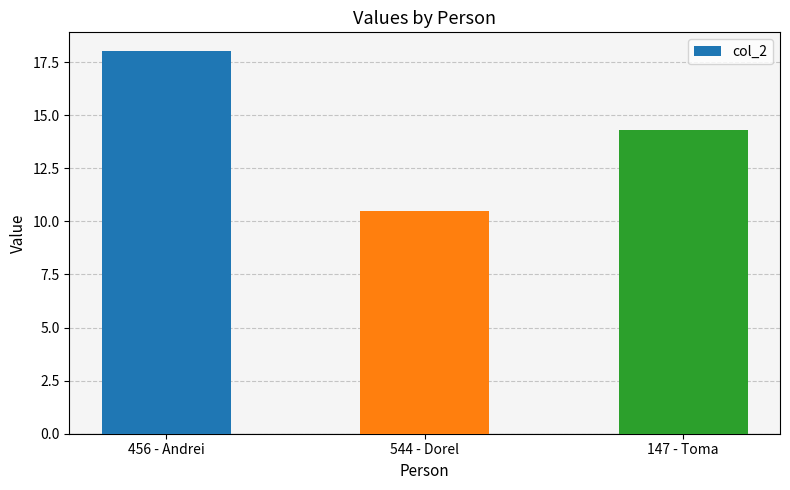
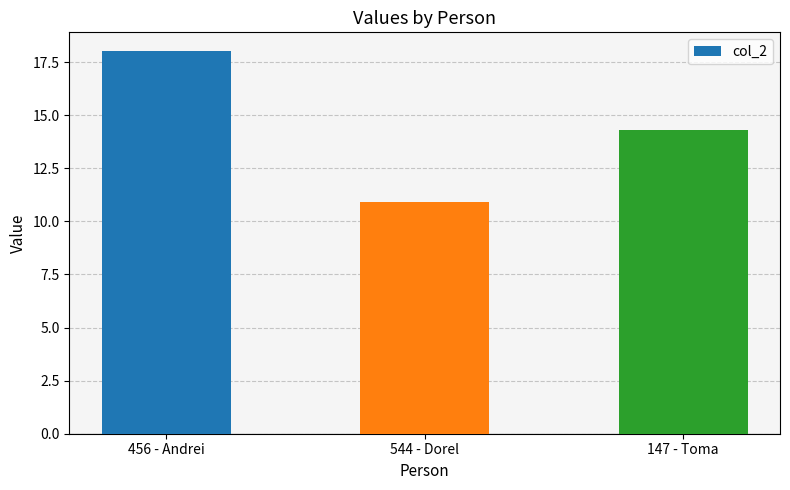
  {
    "456 - Andrei": 18.0,
-   "544 - Dorel": 10.5,
+   "544 - Dorel": 10.9,
    "147 - Toma": 14.3
  }
